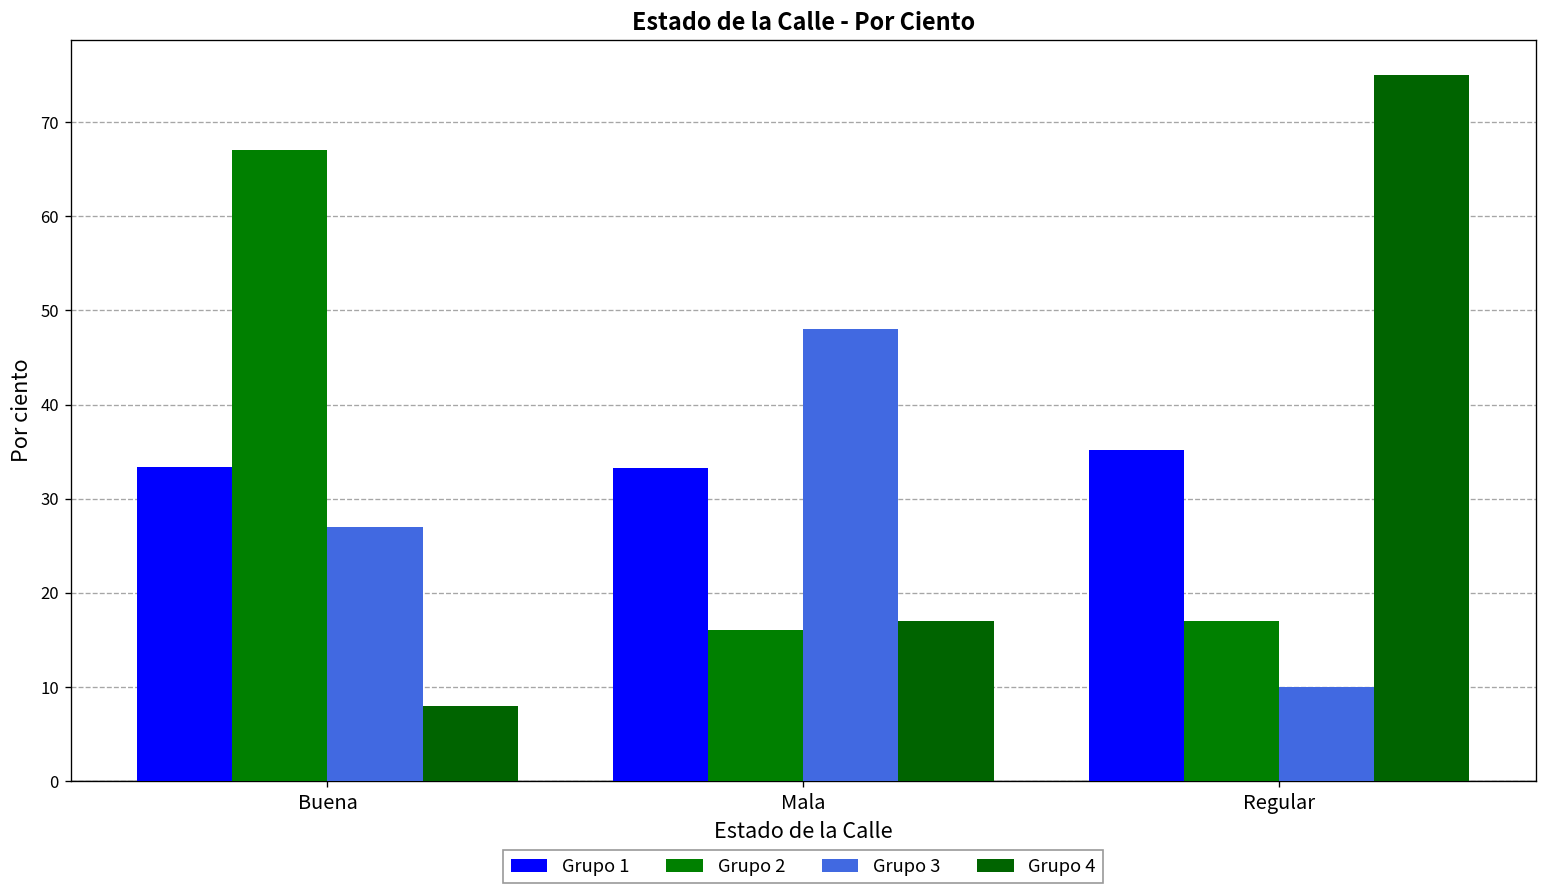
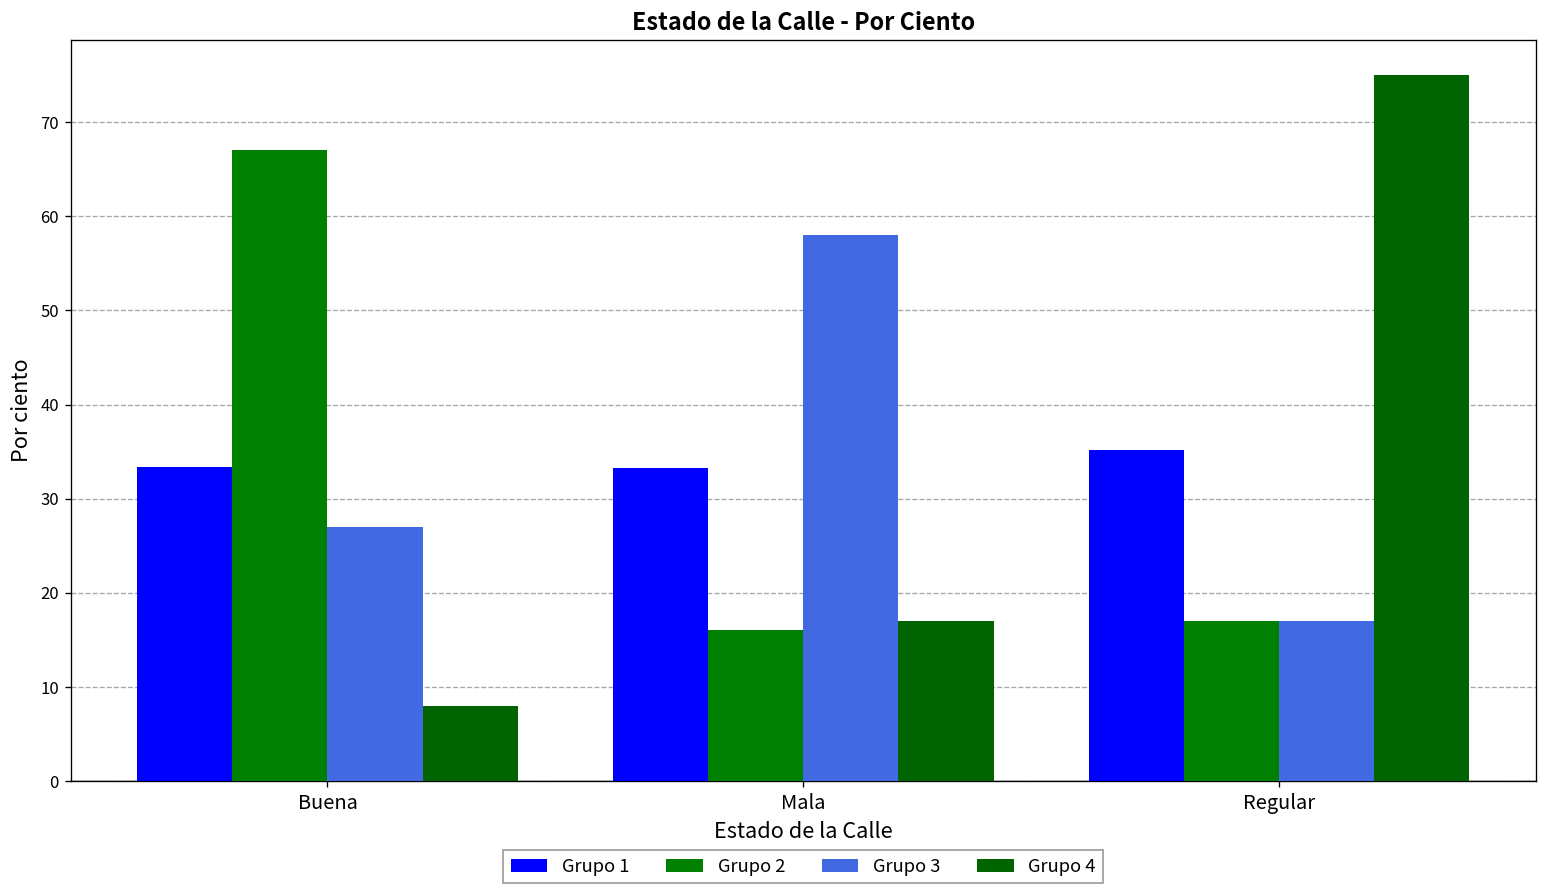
  {
    "Grupo 1": {
      "Buena": 33,
      "Mala": 33,
      "Regular": 35
    },
    "Grupo 3": {
      "Buena": 27,
-     "Mala": 48,
-     "Regular": 10
+     "Mala": 58,
+     "Regular": 17
    }
  }
